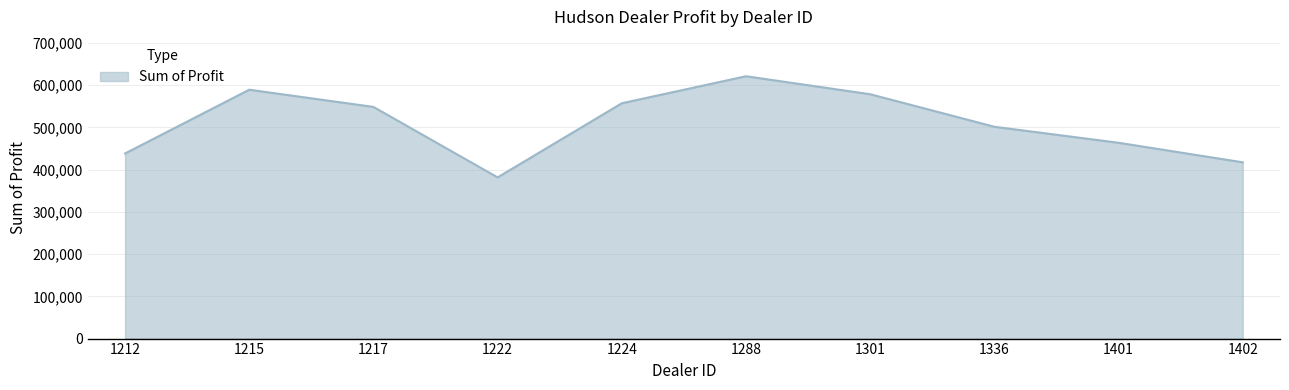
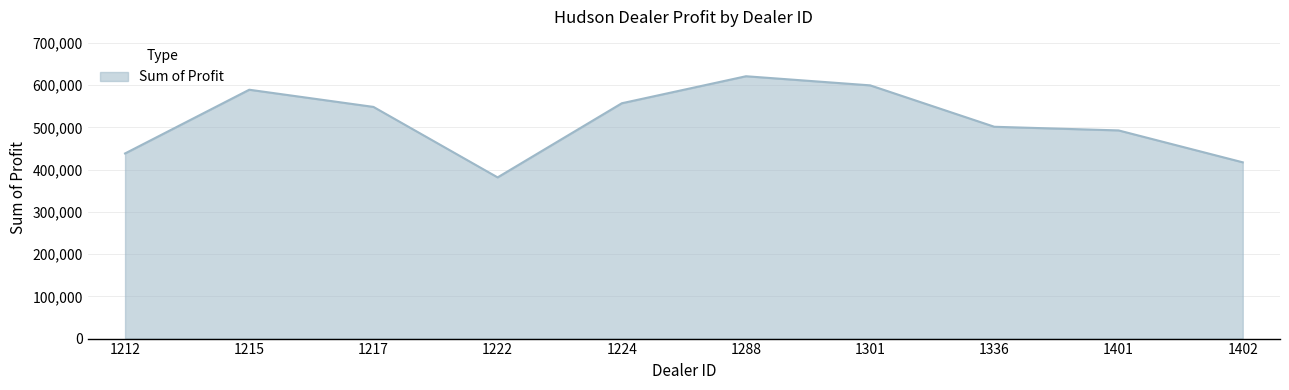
  {
    "1212": "440,000",
    "1215": "590,000",
    "1217": "550,000",
    "1222": "380,000",
    "1224": "560,000",
    "1288": "620,000",
-   "1301": "580,000",
+   "1301": "600,000",
    "1336": "500,000",
-   "1401": "460,000",
+   "1401": "490,000",
    "1402": "420,000"
  }
